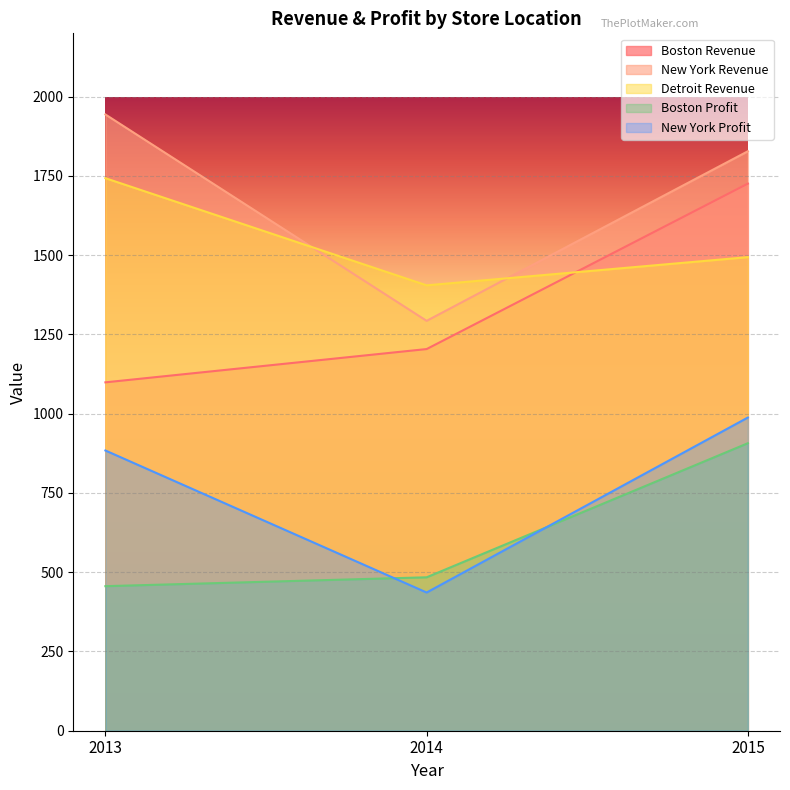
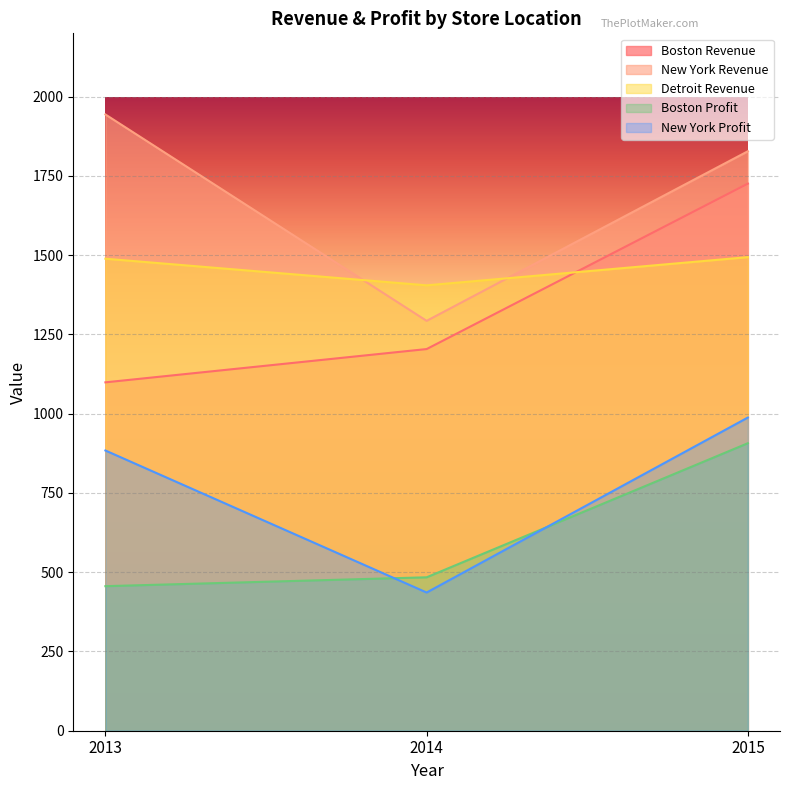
  {
    "Detroit Revenue": {
-     "2013": 1740,
+     "2013": 1490,
      "2014": 1410,
      "2015": 1490
    },
    "Boston Profit": {
      "2013": 460,
      "2014": 480,
      "2015": 910
    },
    "New York Profit": {
      "2013": 880,
      "2014": 440,
      "2015": 990
    }
  }
